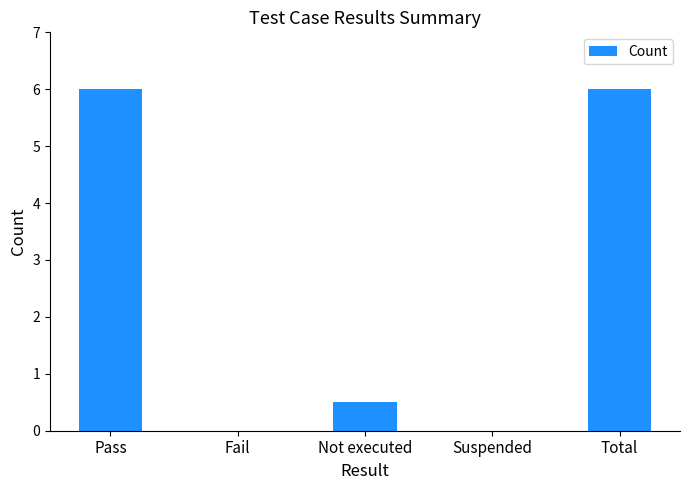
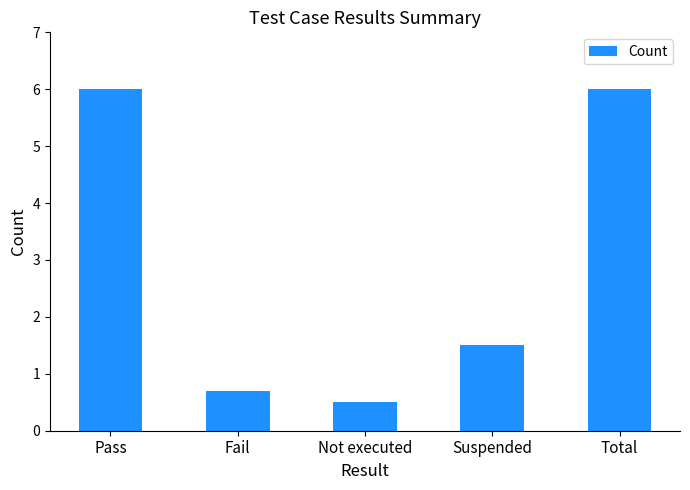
  {
    "Pass": 6.0,
-   "Fail": 0.0,
+   "Fail": 0.7,
    "Not executed": 0.5,
-   "Suspended": 0.0,
+   "Suspended": 1.5,
    "Total": 6.0
  }
